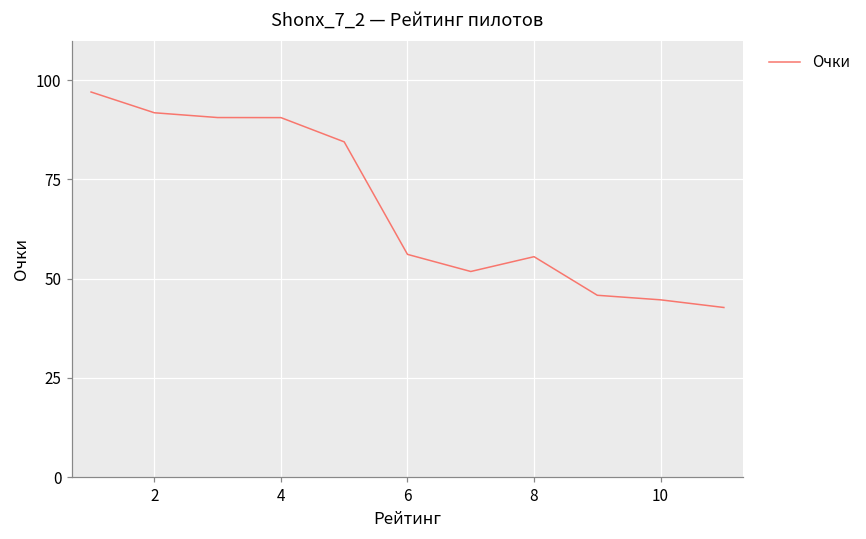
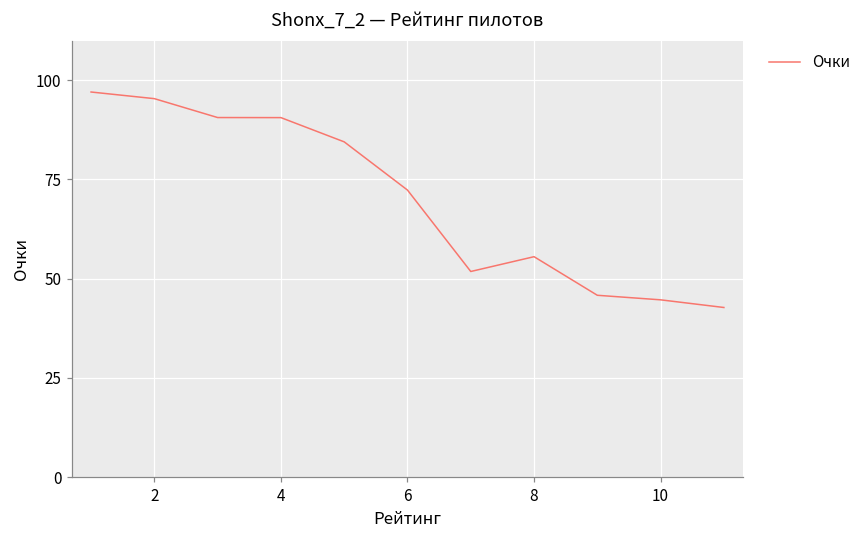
  {
-   "2": 92,
+   "2": 95,
    "4": 91,
-   "6": 56,
+   "6": 72,
    "8": 56,
    "10": 45
  }
